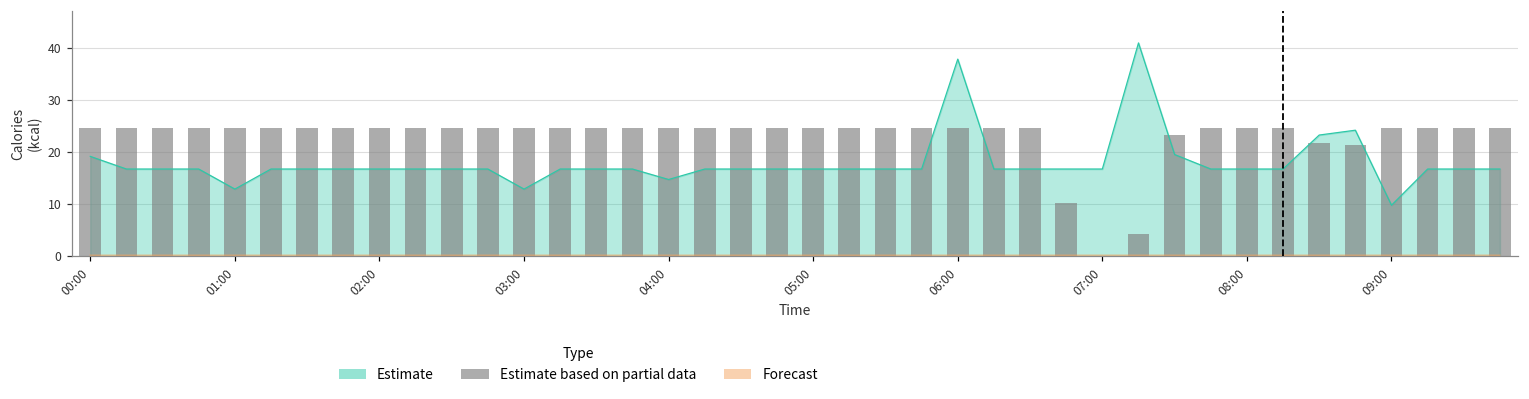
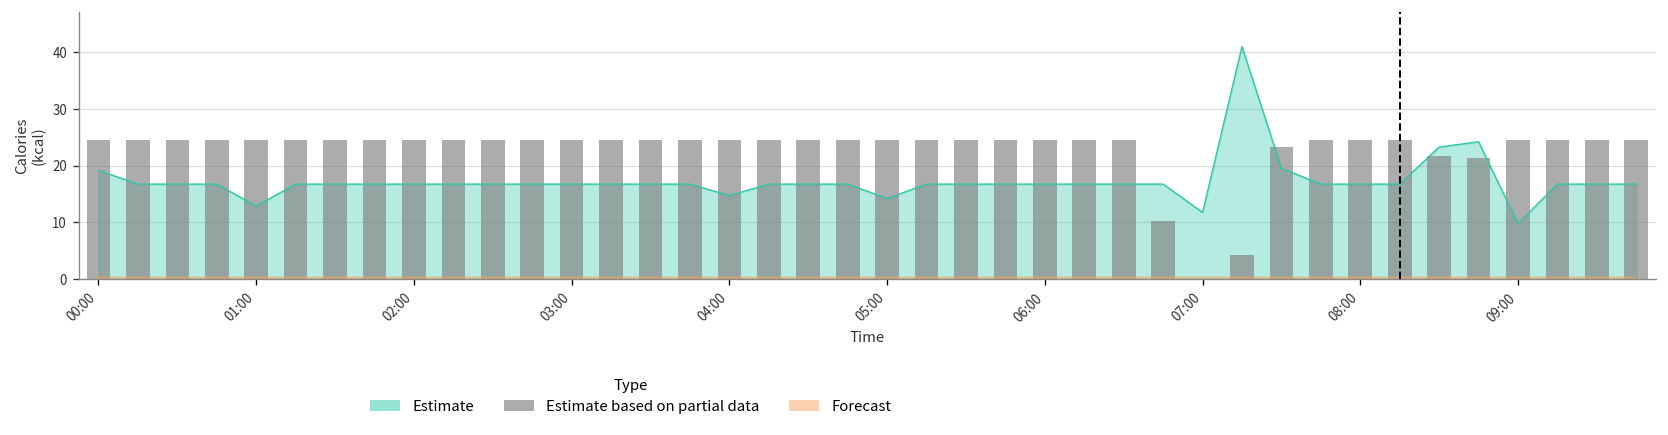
  {
    "Estimate": {
      "00:00": 19,
      "01:00": 13,
      "02:00": 17,
-     "03:00": 13,
+     "03:00": 17,
      "04:00": 15,
-     "05:00": 17,
-     "06:00": 38,
-     "07:00": 17,
+     "05:00": 14,
+     "06:00": 17,
+     "07:00": 12,
      "08:00": 17,
      "09:00": 10
    },
    "Estimate based on partial data": {
      "00:00": 25,
      "01:00": 25,
      "02:00": 25,
      "03:00": 25,
      "04:00": 25,
      "05:00": 25,
      "06:00": 25,
      "07:00": 0,
      "08:00": 25,
      "09:00": 25
    }
  }
